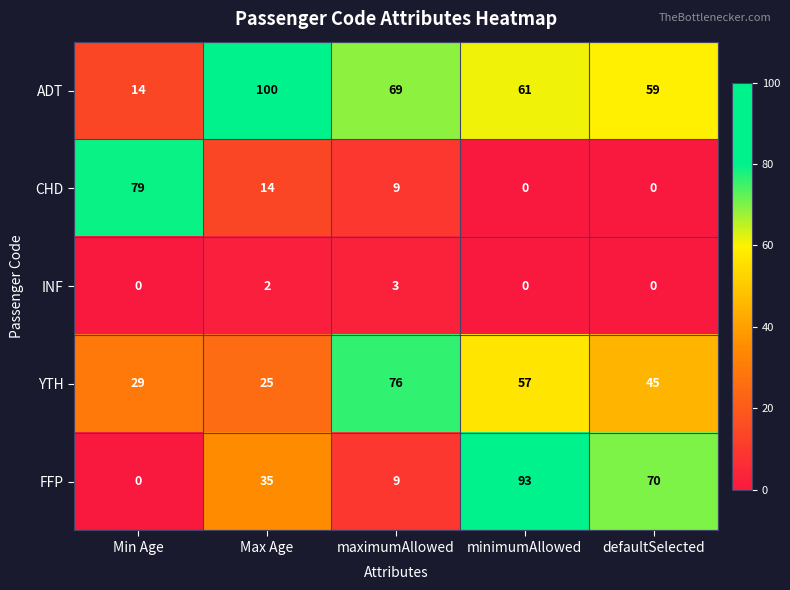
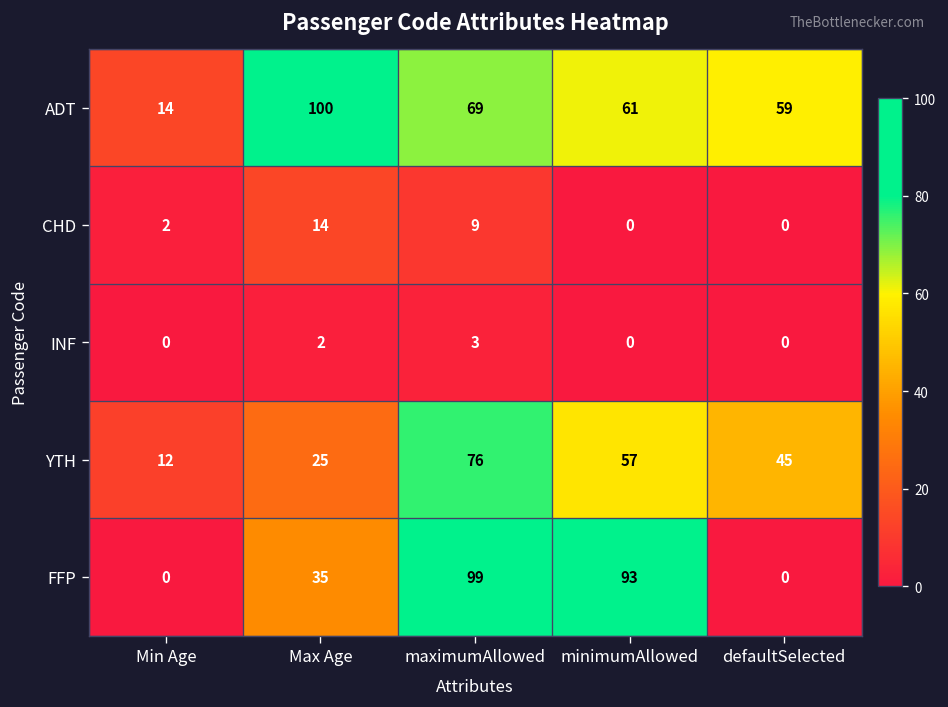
  {
    "ADT": {
      "Min Age": 14,
      "Max Age": 100,
      "maximumAllowed": 69,
      "minimumAllowed": 61,
      "defaultSelected": 59
    },
    "CHD": {
-     "Min Age": 79,
+     "Min Age": 2,
      "Max Age": 14,
      "maximumAllowed": 9,
      "minimumAllowed": 0,
      "defaultSelected": 0
    },
    "INF": {
      "Min Age": 0,
      "Max Age": 2,
      "maximumAllowed": 3,
      "minimumAllowed": 0,
      "defaultSelected": 0
    },
    "YTH": {
-     "Min Age": 29,
+     "Min Age": 12,
      "Max Age": 25,
      "maximumAllowed": 76,
      "minimumAllowed": 57,
      "defaultSelected": 45
    },
    "FFP": {
      "Min Age": 0,
      "Max Age": 35,
-     "maximumAllowed": 9,
+     "maximumAllowed": 99,
      "minimumAllowed": 93,
-     "defaultSelected": 70
+     "defaultSelected": 0
    }
  }
